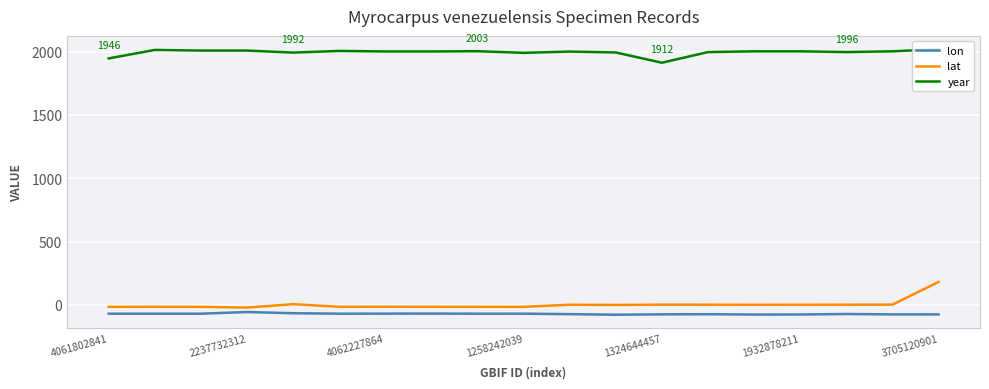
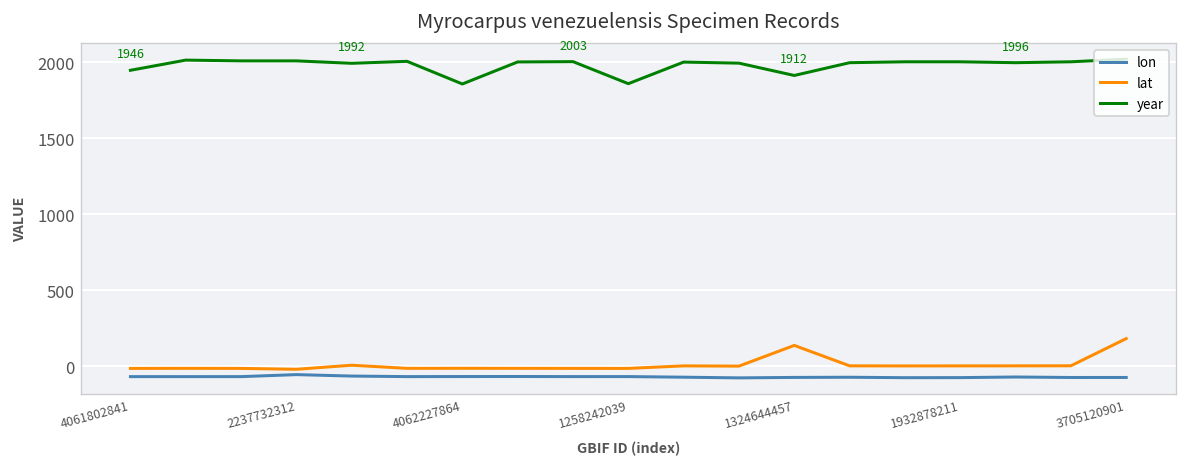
  {
    "lon": {
      "4061802841": -70,
      "2237732312": -60,
      "4062227864": -70,
      "1258242039": -70,
      "1324644457": -70,
      "1932878211": -80,
      "3705120901": -70
    },
    "lat": {
      "4061802841": -10,
      "2237732312": -20,
      "4062227864": -10,
      "1258242039": -10,
-     "1324644457": 0,
+     "1324644457": 140,
      "1932878211": 0,
      "3705120901": 180
    },
    "year": {
      "2237732312": 2010,
-     "4062227864": 2000,
-     "1258242039": 1990,
+     "4062227864": 1860,
+     "1258242039": 1860,
      "1932878211": 2000
    }
  }
